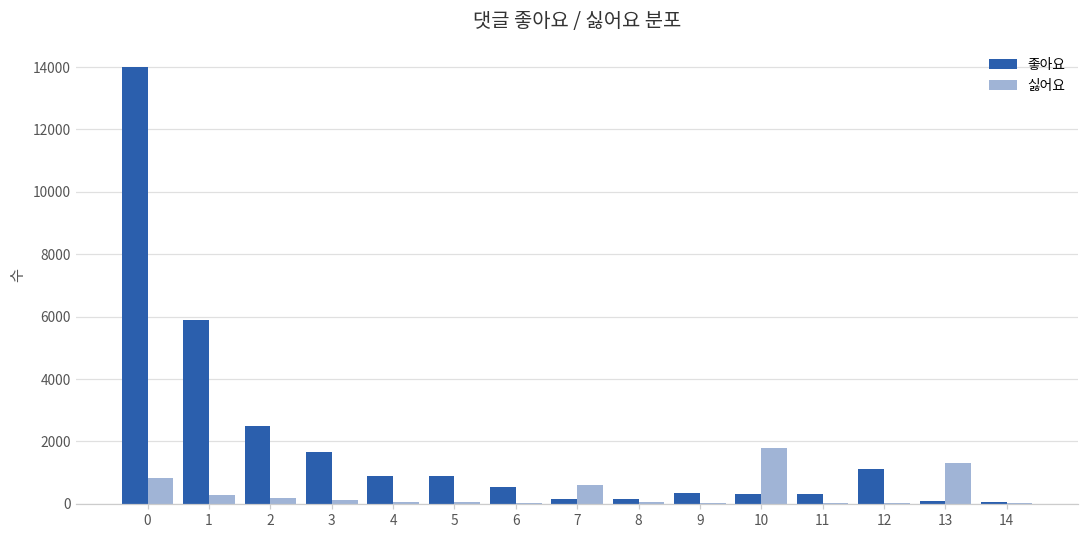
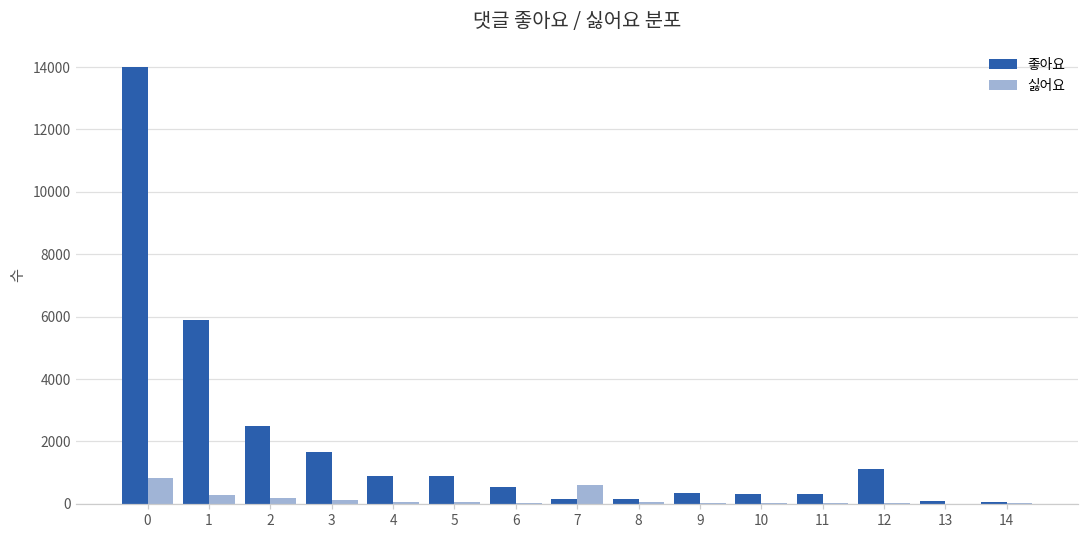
  {
    "좋아요": {
      "0": 14000,
      "1": 5900,
      "2": 2500,
      "3": 1700,
      "4": 900,
      "5": 900,
      "6": 600,
      "7": 200,
      "8": 200,
      "9": 300,
      "10": 300,
      "11": 300,
      "12": 1100
    },
    "싫어요": {
      "0": 800,
      "1": 300,
      "2": 200,
      "3": 100,
      "7": 600,
-     "10": 1800,
-     "13": 1300
+     "10": 0,
+     "13": 0
    }
  }
